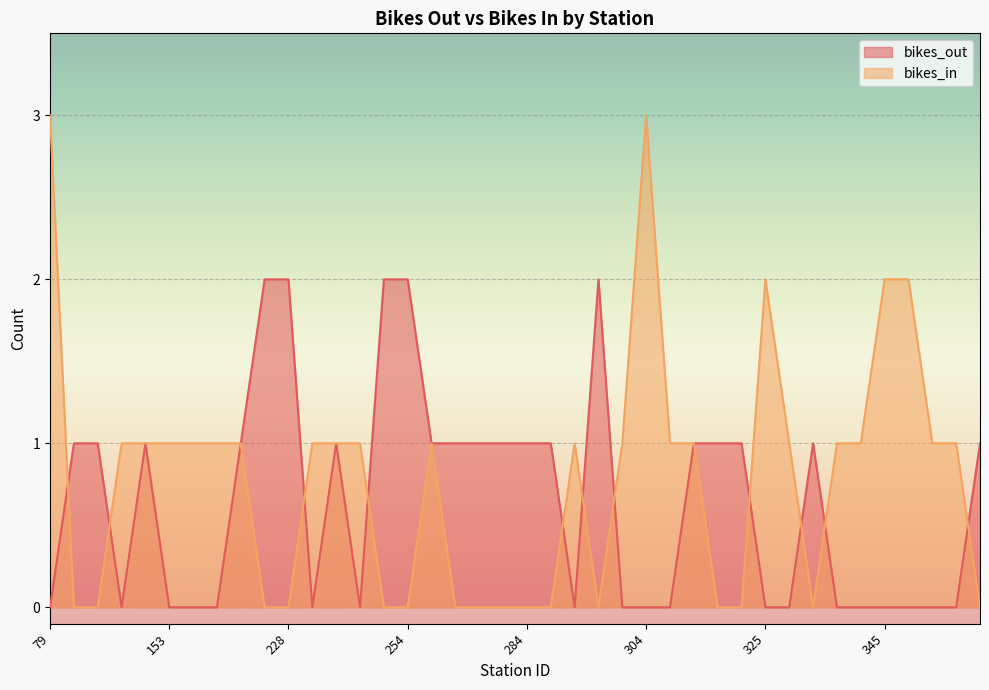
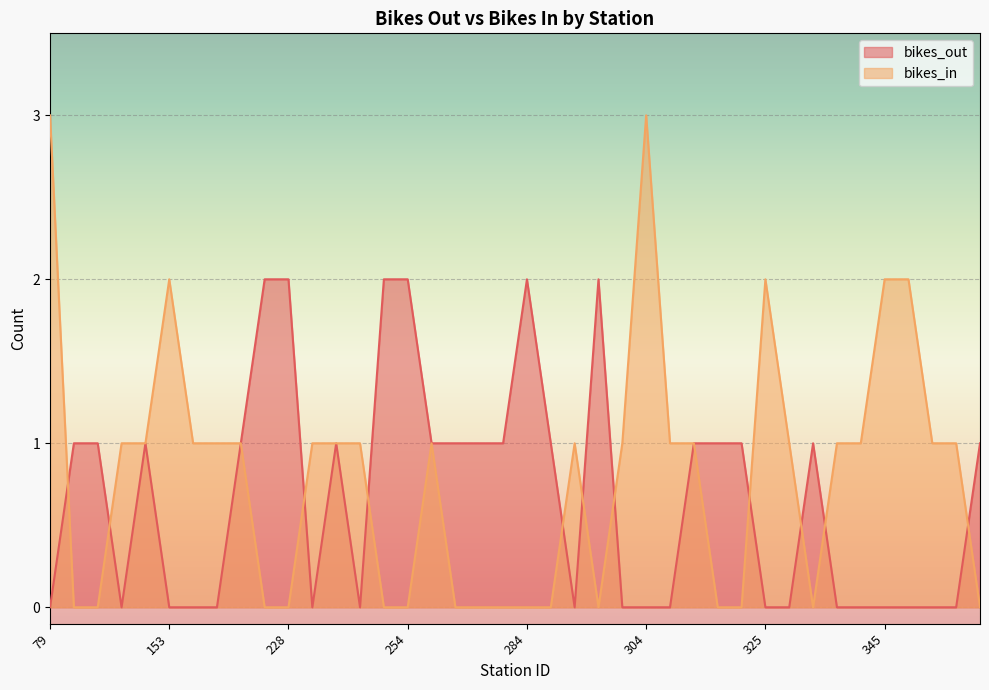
  {
    "bikes_out": {
      "79": 0,
      "153": 0,
      "228": 2,
      "254": 2,
-     "284": 1,
+     "284": 2,
      "304": 0,
      "325": 0,
      "345": 0
    },
    "bikes_in": {
      "79": 3,
-     "153": 1,
+     "153": 2,
      "228": 0,
      "254": 0,
      "284": 0,
      "304": 3,
      "325": 2,
      "345": 2
    }
  }
